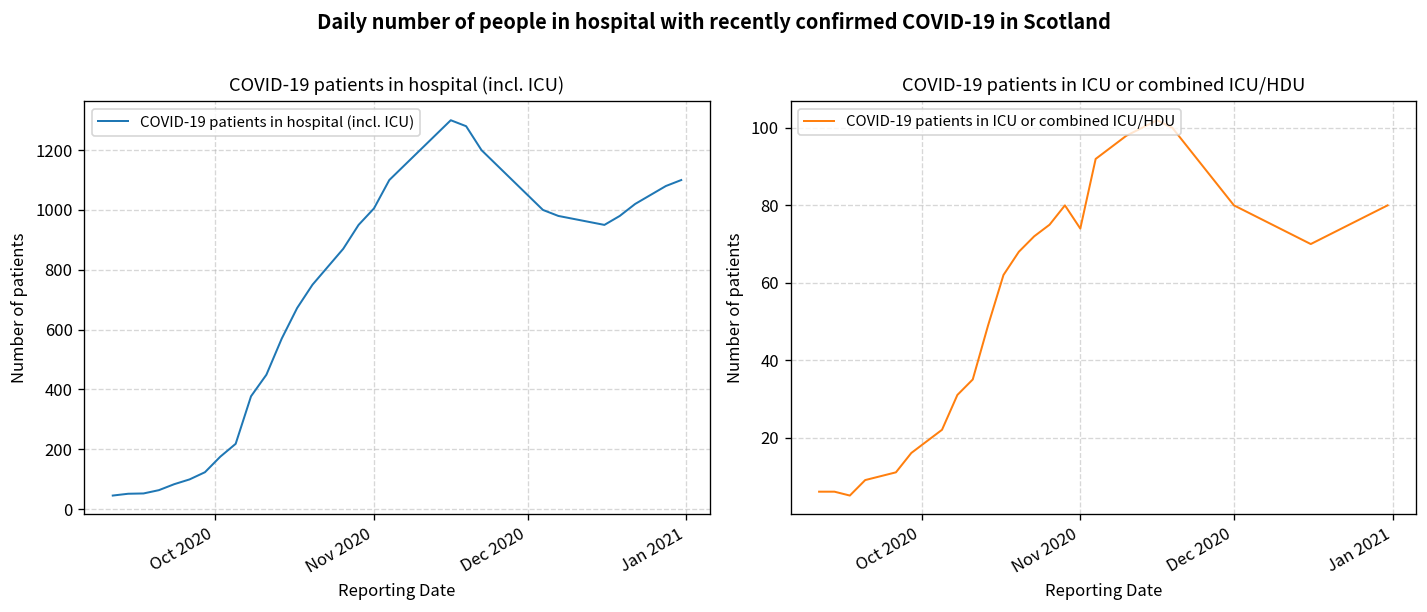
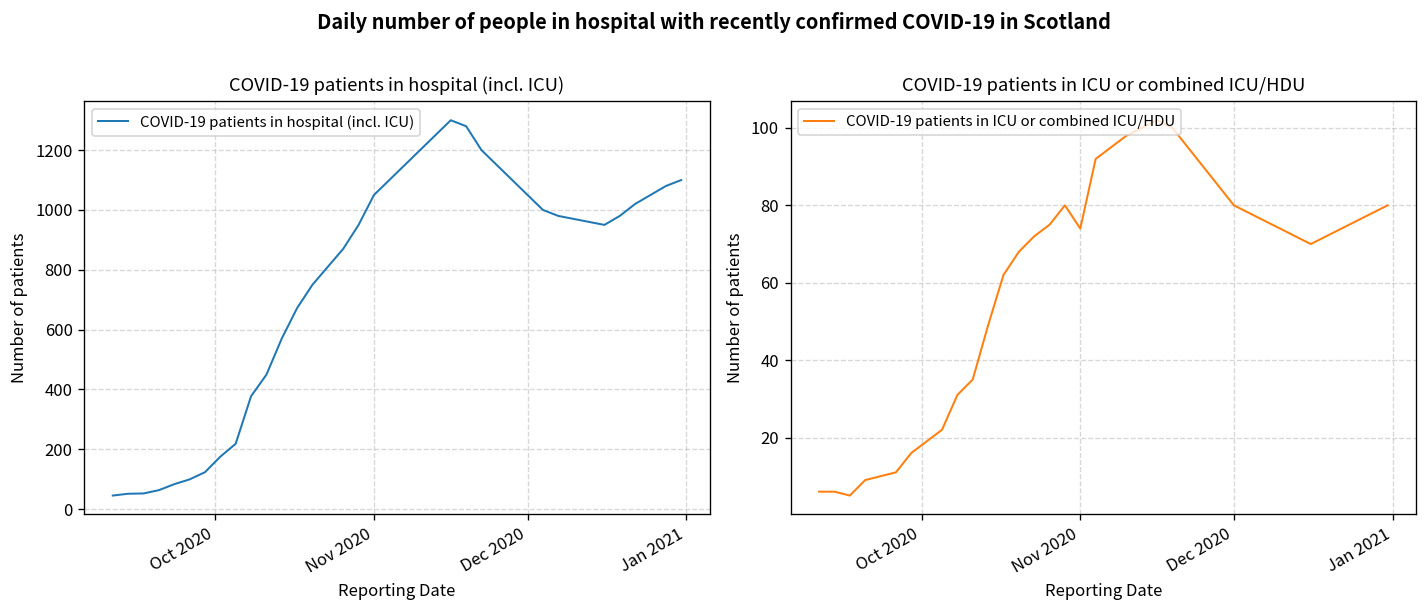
  {
    "COVID-19 patients in hospital (incl. ICU)": {
-     "Nov 2020": 1010,
+     "Nov 2020": 1050,
      "Dec 2020": 1050
    },
    "COVID-19 patients in ICU or combined ICU/HDU": {
      "Nov 2020": 74,
      "Dec 2020": 80
    }
  }
